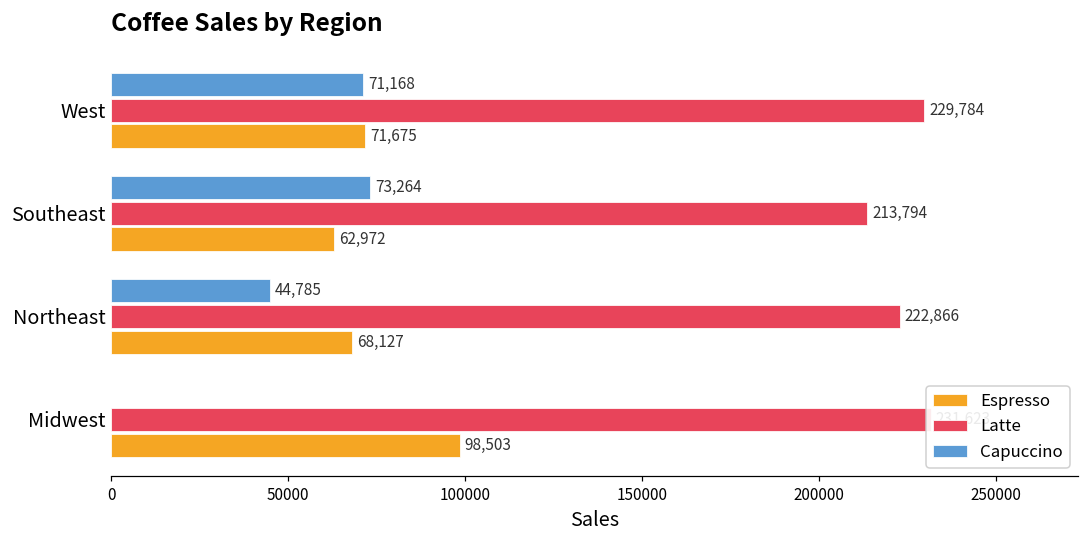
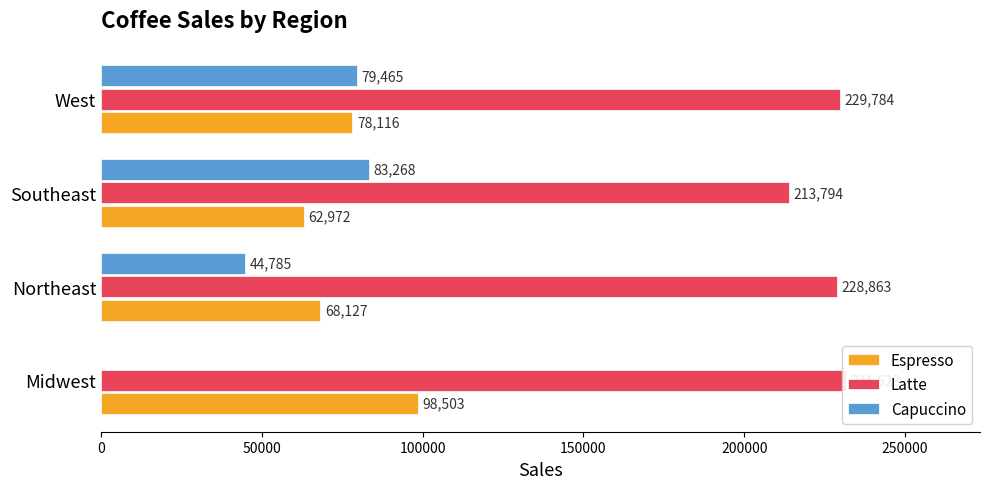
  {
    "Espresso": {
-     "West": "71,675",
+     "West": "78,116",
      "Southeast": "62,972",
      "Northeast": "68,127",
      "Midwest": "98,503"
    },
    "Latte": {
      "West": "229,784",
      "Southeast": "213,794",
-     "Northeast": "222,866"
+     "Northeast": "228,863"
    },
    "Capuccino": {
-     "West": "71,168",
-     "Southeast": "73,264",
+     "West": "79,465",
+     "Southeast": "83,268",
      "Northeast": "44,785"
    }
  }
